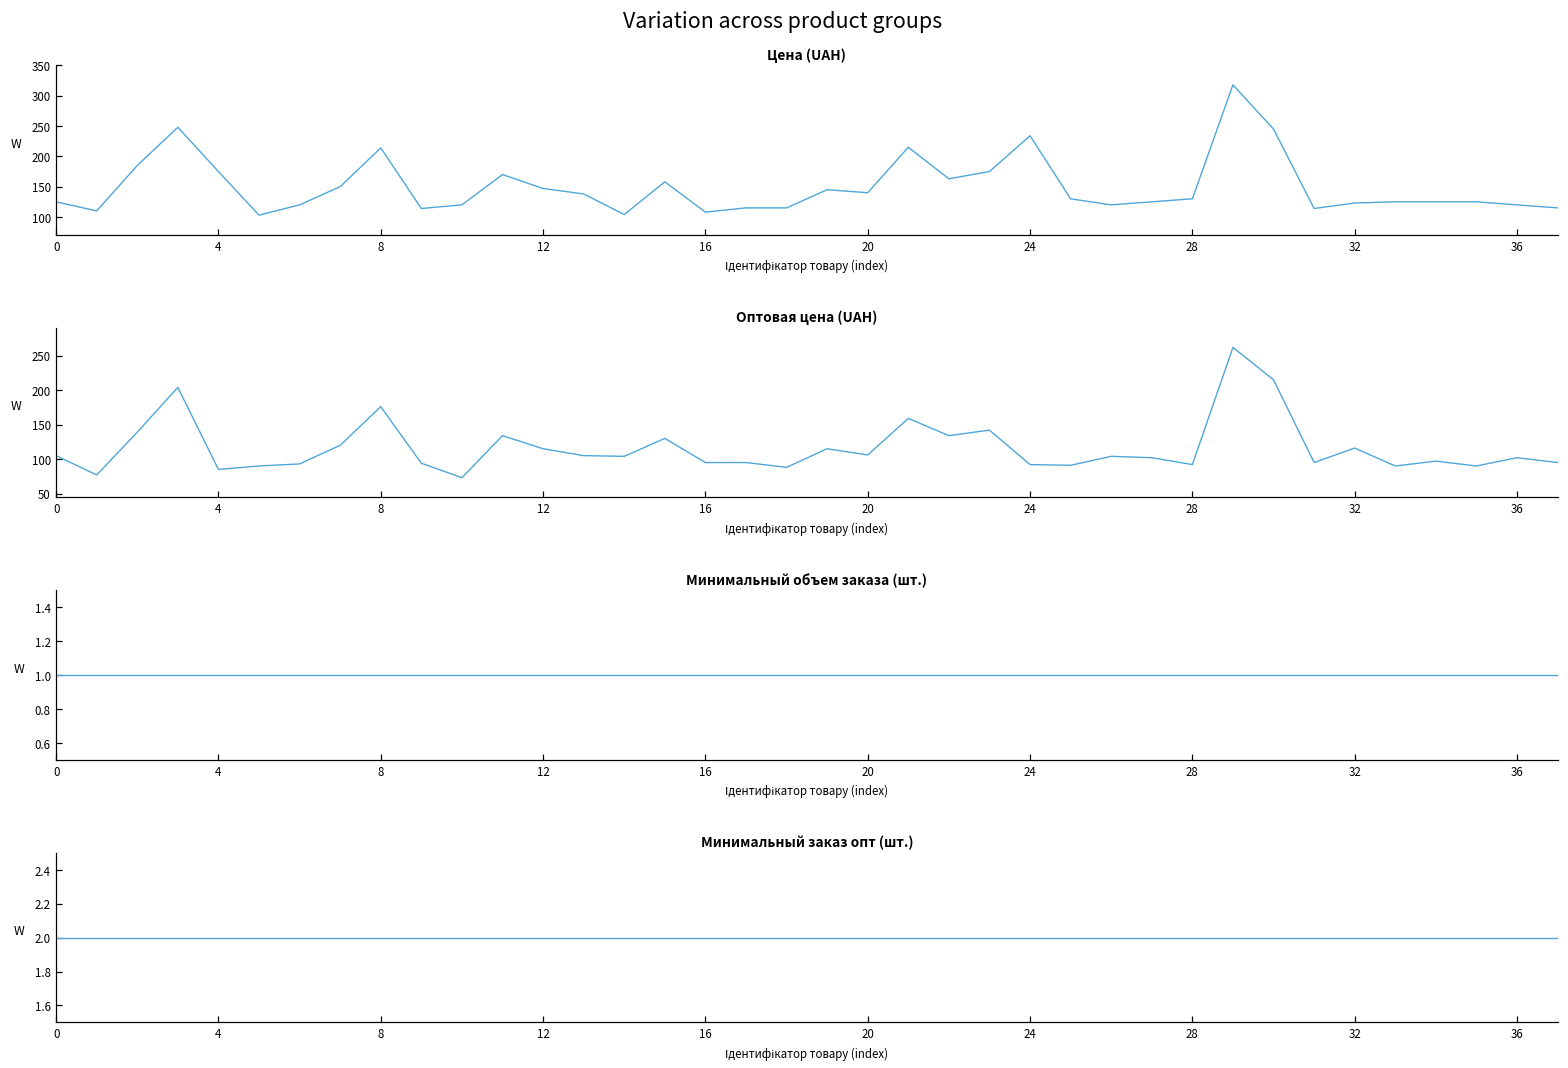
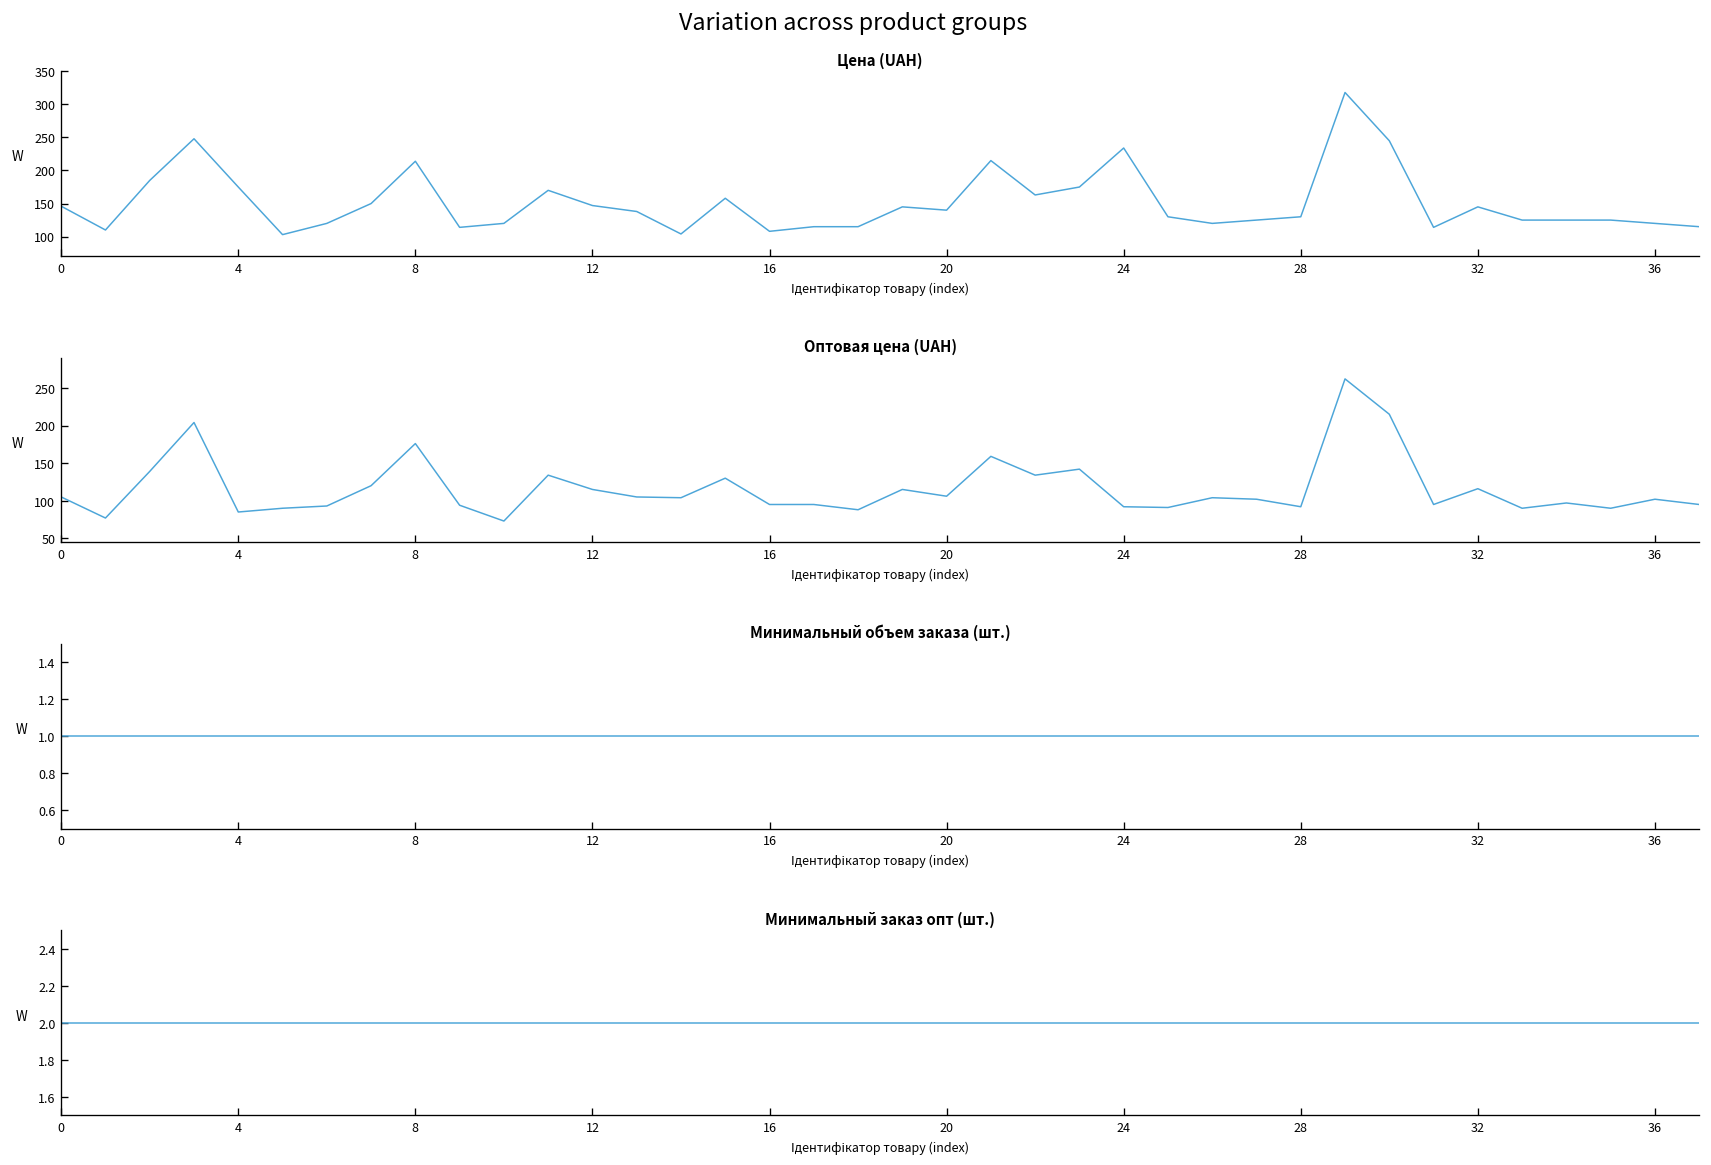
  {
    "Цена (UAH)": {
-     "0": 130,
+     "0": 150,
      "4": 180,
      "8": 210,
      "12": 150,
      "16": 110,
      "20": 140,
      "24": 230,
      "28": 130,
-     "32": 120,
+     "32": 150,
      "36": 120
    },
    "Оптовая цена (UAH)": {
      "0": 110,
      "4": 90,
      "8": 180,
      "12": 120,
      "16": 100,
      "20": 110,
      "24": 90,
      "28": 90,
      "32": 120,
      "36": 100
    },
    "Минимальный объем заказа (шт.)": {
      "0": 1.00,
      "4": 1.00,
      "8": 1.00,
      "12": 1.00,
      "16": 1.00,
      "20": 1.00,
      "24": 1.00,
      "28": 1.00,
      "32": 1.00,
      "36": 1.00
    },
    "Минимальный заказ опт (шт.)": {
      "0": 2.00,
      "4": 2.00,
      "8": 2.00,
      "12": 2.00,
      "16": 2.00,
      "20": 2.00,
      "24": 2.00,
      "28": 2.00,
      "32": 2.00,
      "36": 2.00
    }
  }
